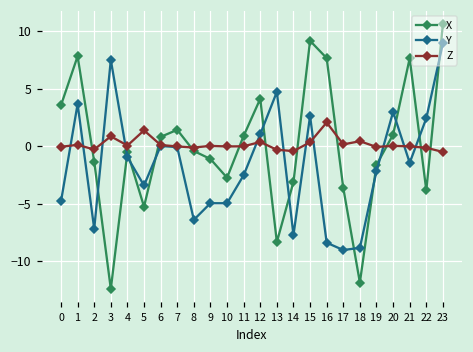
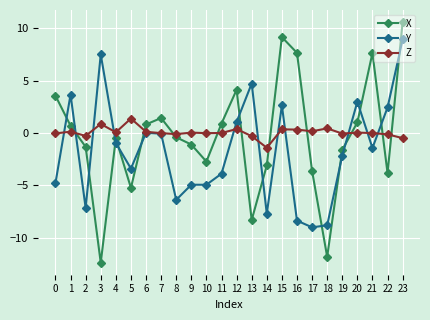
  {
    "X": {
      "0": 3.6,
-     "1": 7.8,
+     "1": 0.7,
      "2": -1.3,
      "3": -12.4,
      "4": -0.5,
      "5": -5.3,
      "6": 0.8,
      "7": 1.4,
      "8": -0.4,
      "9": -1.1,
      "10": -2.7,
      "11": 0.9,
      "12": 4.1,
      "13": -8.3,
      "14": -3.1,
      "15": 9.2,
      "16": 7.7,
      "17": -3.6,
      "18": -11.8,
      "19": -1.6,
      "20": 1.0,
      "21": 7.6,
      "22": -3.8
    },
    "Y": {
      "0": -4.8,
      "1": 3.7,
      "2": -7.2,
      "3": 7.5,
      "4": -1.0,
      "5": -3.4,
      "8": -6.4,
      "9": -5.0,
      "10": -5.0,
-     "11": -2.5,
+     "11": -3.9,
      "12": 1.0,
      "13": 4.7,
      "14": -7.7,
      "15": 2.6,
      "16": -8.4,
      "17": -9.0,
      "18": -8.8,
      "19": -2.2,
      "20": 3.0,
      "21": -1.4,
      "22": 2.4
    },
    "Z": {
      "0": 0.0,
      "1": 0.1,
      "2": -0.3,
      "3": 0.9,
      "4": 0.1,
      "5": 1.4,
      "8": -0.1,
      "9": 0.0,
      "10": 0.0,
      "11": 0.0,
      "12": 0.4,
      "13": -0.3,
-     "14": -0.4,
+     "14": -1.4,
      "15": 0.3,
-     "16": 2.1,
+     "16": 0.3,
      "17": 0.2,
      "18": 0.4,
      "19": -0.1,
      "20": 0.0,
      "21": 0.0,
      "22": -0.1,
      "23": -0.5
    }
  }
